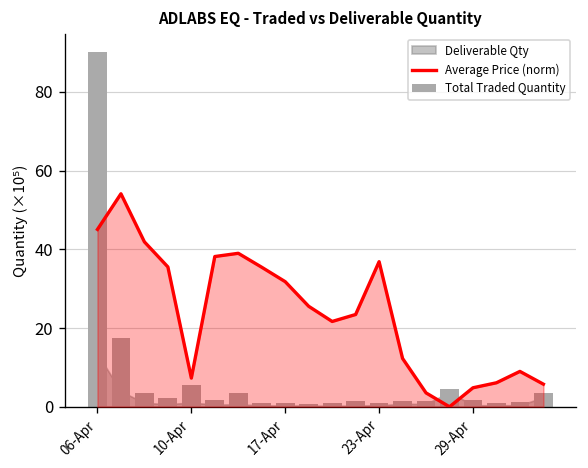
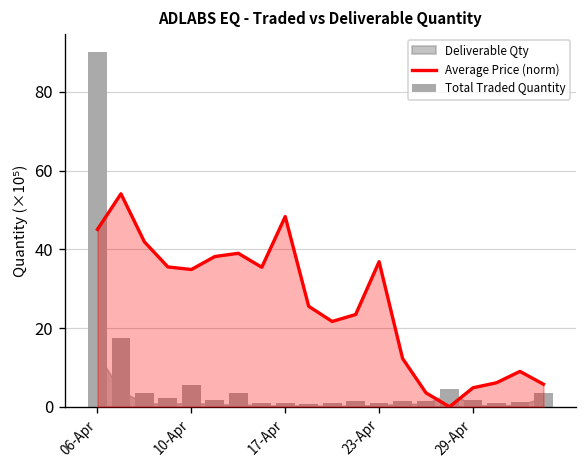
  {
    "Average Price (norm)": {
      "06-Apr": 45,
-     "10-Apr": 7,
-     "17-Apr": 32,
+     "10-Apr": 35,
+     "17-Apr": 48,
      "23-Apr": 37,
      "29-Apr": 5
    }
  }
